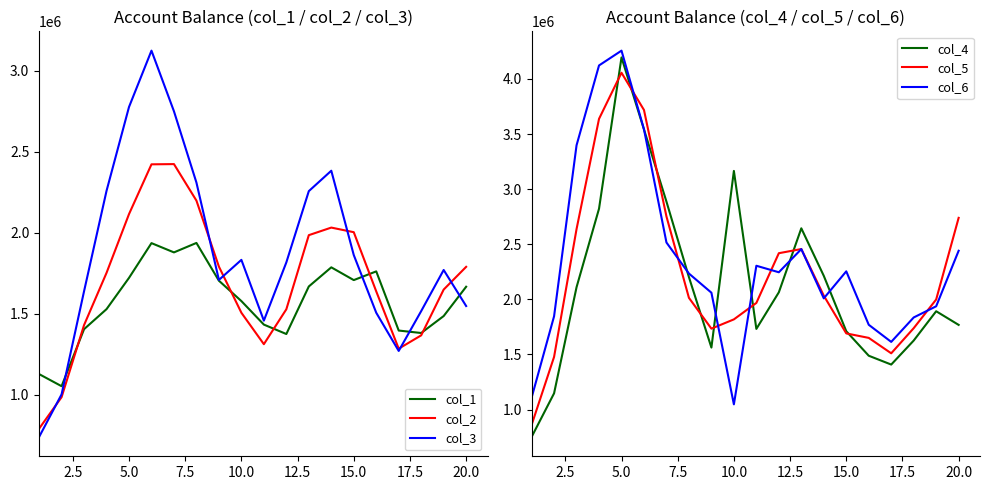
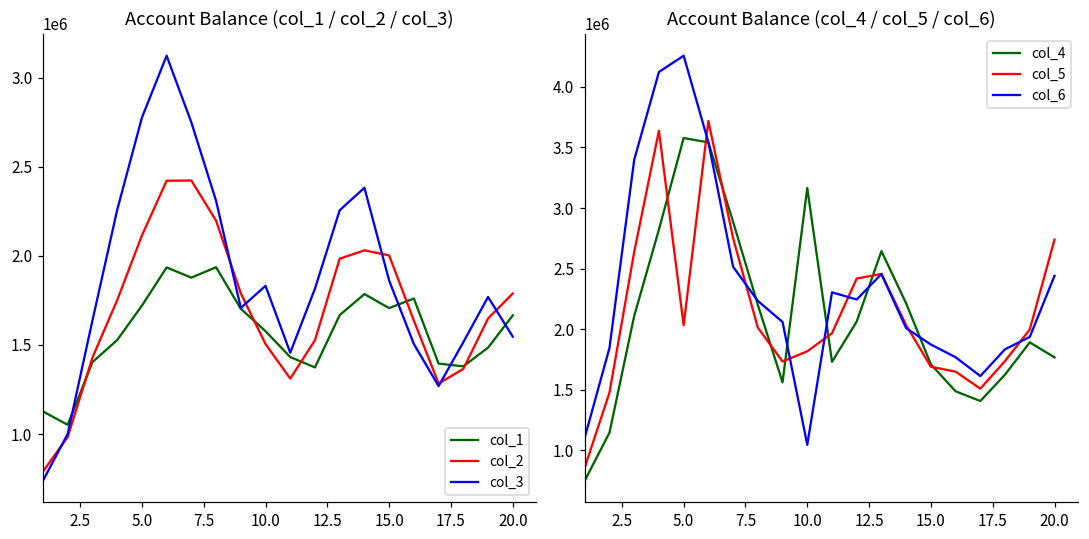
  {
    "Account Balance (col_1 / col_2 / col_3)": {
      "col_1": {
        "5.0": 1720000,
        "10.0": 1580000,
        "15.0": 1710000,
        "20.0": 1670000
      },
      "col_2": {
        "5.0": 2110000,
        "10.0": 1510000,
        "15.0": 2000000,
        "20.0": 1790000
      },
      "col_3": {
        "5.0": 2780000,
        "10.0": 1830000,
        "15.0": 1860000,
        "20.0": 1550000
      }
    },
    "Account Balance (col_4 / col_5 / col_6)": {
      "col_4": {
-       "5.0": 4200000,
+       "5.0": 3580000,
        "10.0": 3170000,
        "20.0": 1770000
      },
      "col_5": {
-       "5.0": 4060000,
+       "5.0": 2030000,
        "10.0": 1820000,
        "20.0": 2740000
      },
      "col_6": {
        "5.0": 4260000,
        "10.0": 1050000,
-       "15.0": 2250000,
+       "15.0": 1870000,
        "20.0": 2440000
      }
    }
  }
